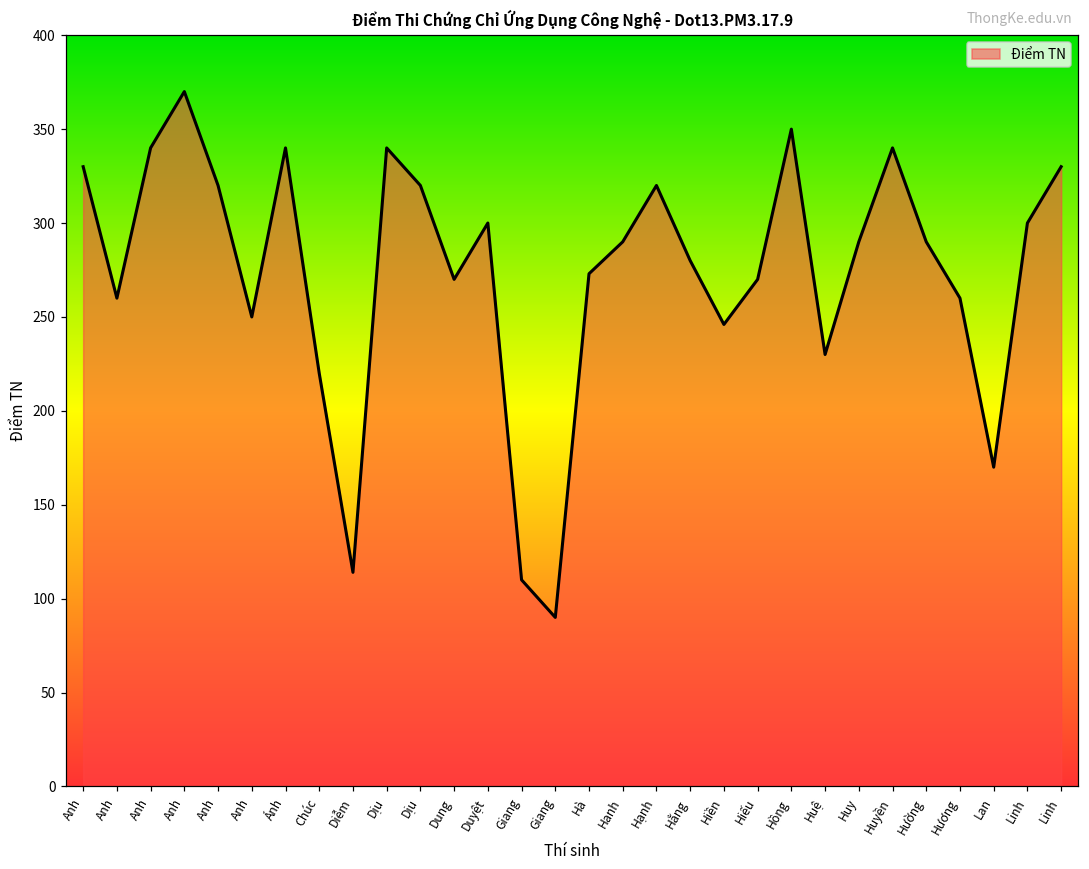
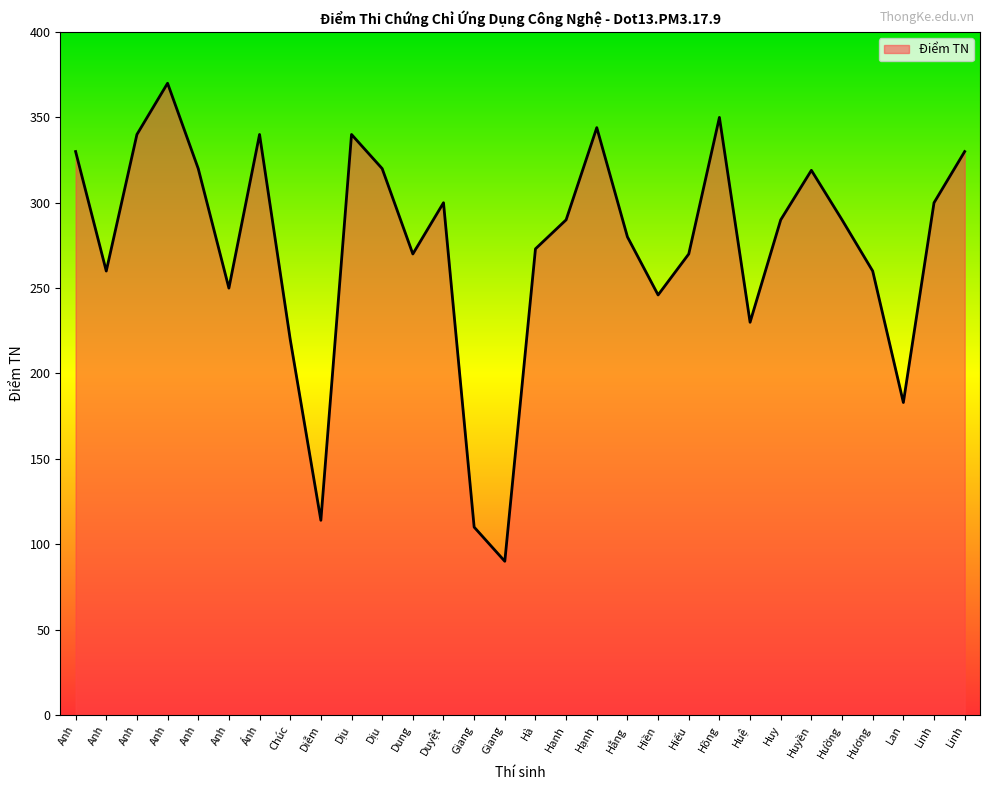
  {
    "Ánh": 340,
    "Chúc": 220,
    "Diễm": 114,
    "Dung": 270,
    "Duyệt": 300,
    "Hà": 273,
    "Hanh": 290,
-   "Hạnh": 320,
+   "Hạnh": 344,
    "Hằng": 280,
    "Hiền": 246,
    "Hiếu": 270,
    "Hồng": 350,
    "Huệ": 230,
    "Huy": 290,
-   "Huyền": 340,
+   "Huyền": 319,
    "Hường": 290,
    "Hương": 260,
-   "Lan": 170
+   "Lan": 183
  }
